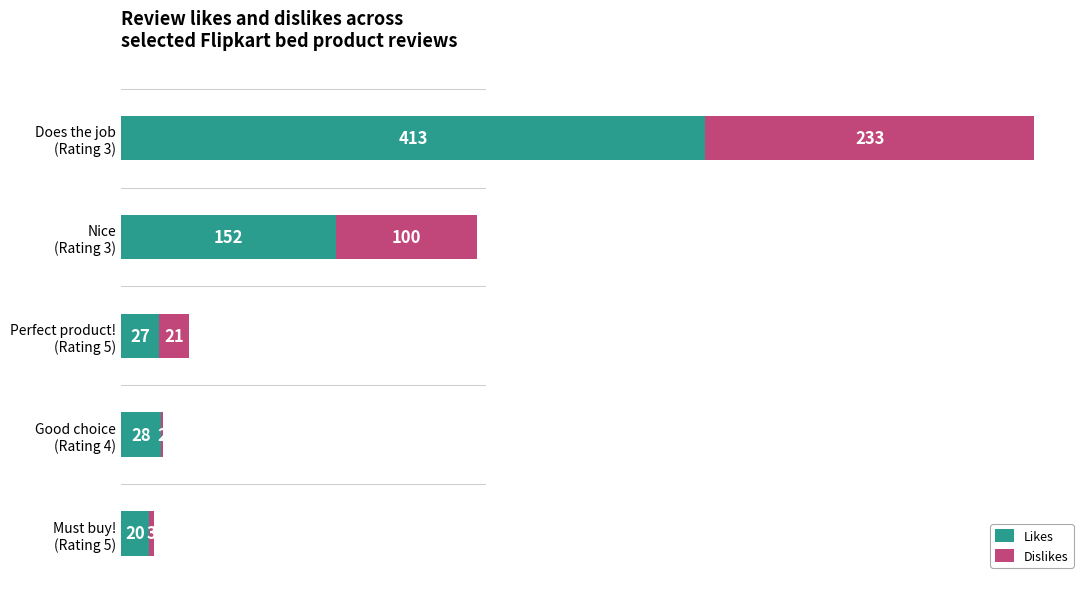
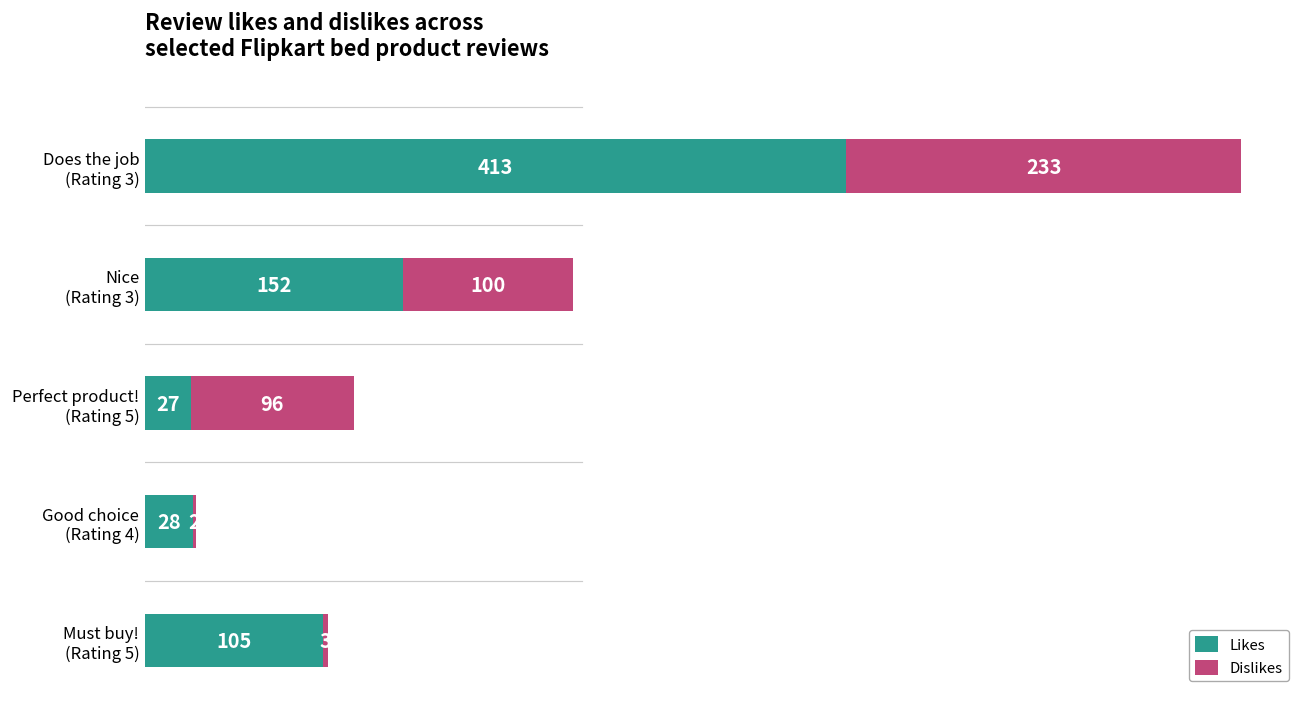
  {
    "Likes": {
      "Does the job (Rating 3)": 413,
      "Nice (Rating 3)": 152,
      "Perfect product! (Rating 5)": 27,
      "Good choice (Rating 4)": 28,
-     "Must buy! (Rating 5)": 20
+     "Must buy! (Rating 5)": 105
    },
    "Dislikes": {
      "Does the job (Rating 3)": 233,
      "Nice (Rating 3)": 100,
-     "Perfect product! (Rating 5)": 21,
+     "Perfect product! (Rating 5)": 96,
      "Good choice (Rating 4)": 2,
      "Must buy! (Rating 5)": 3
    }
  }
